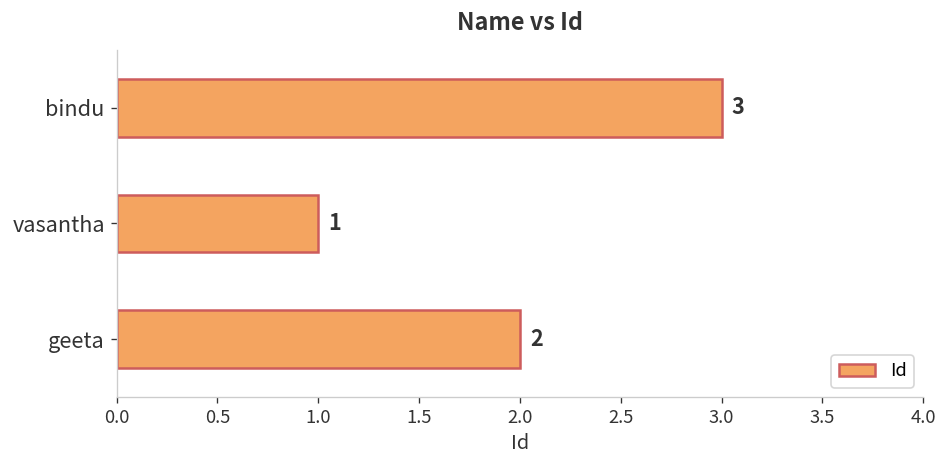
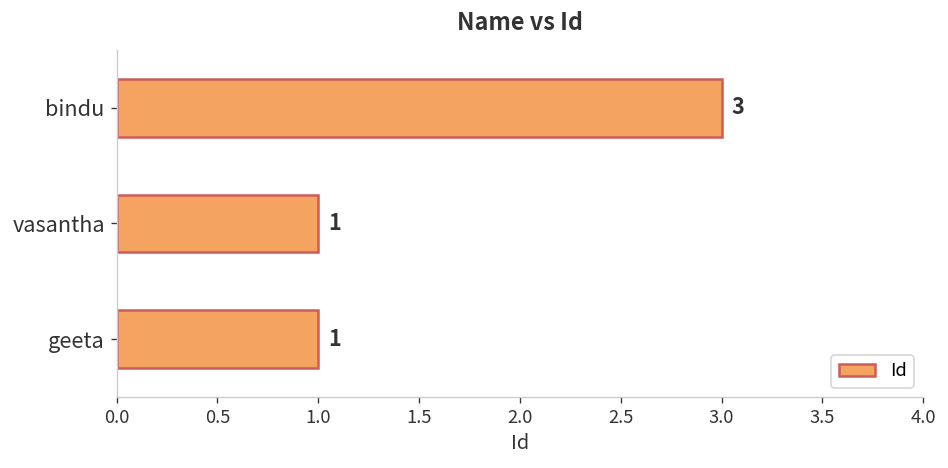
  {
    "bindu": 3,
    "vasantha": 1,
-   "geeta": 2
+   "geeta": 1
  }
